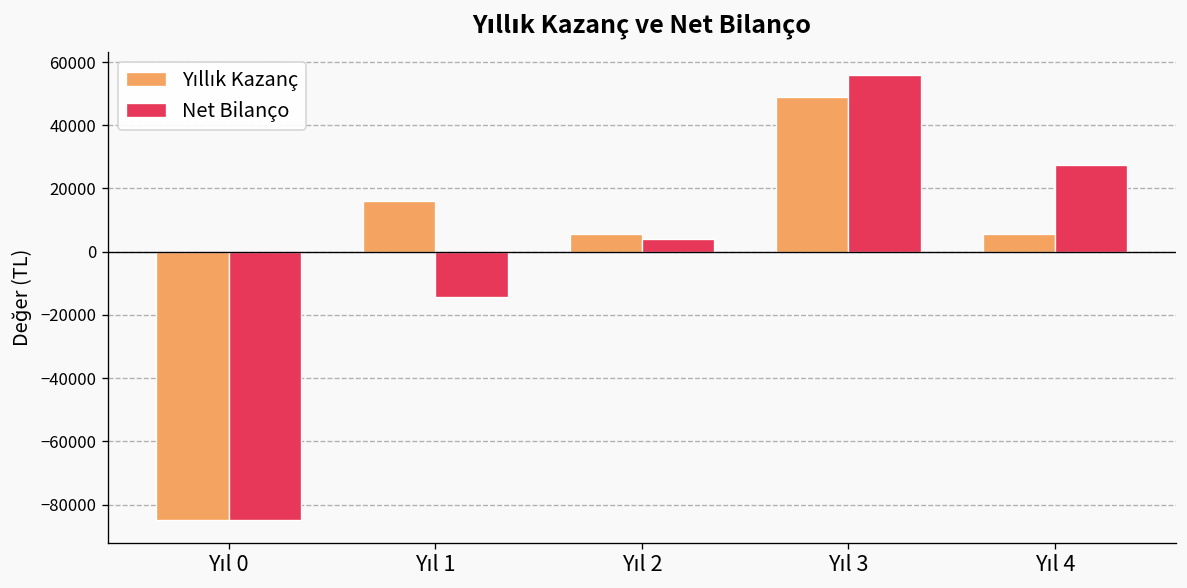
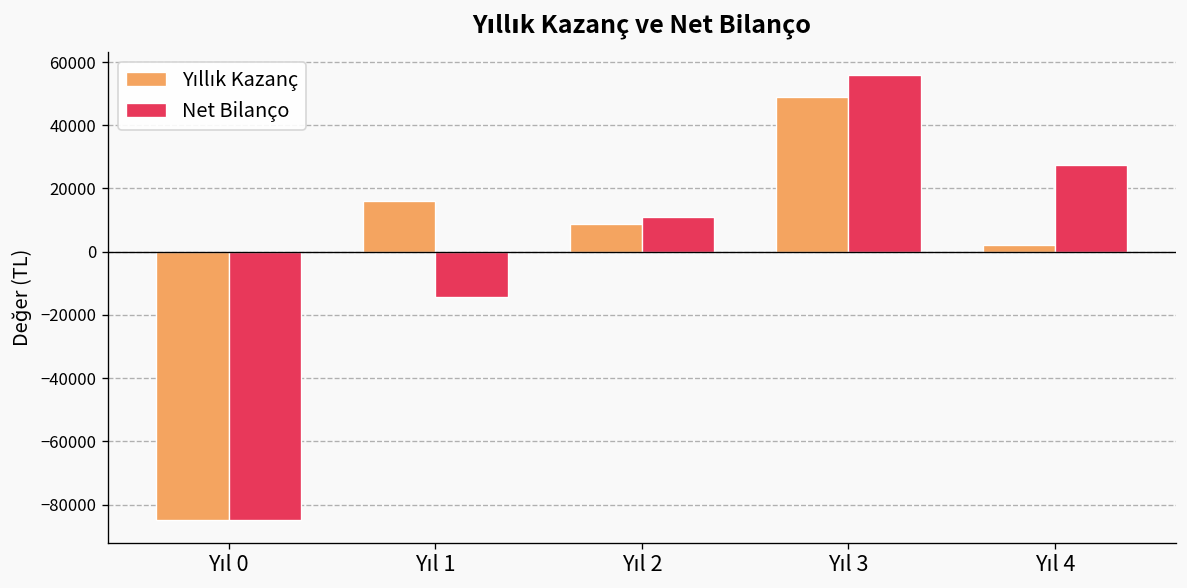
  {
    "Yıllık Kazanç": {
      "Yıl 0": -85000,
      "Yıl 1": 16000,
-     "Yıl 2": 5000,
+     "Yıl 2": 9000,
      "Yıl 3": 49000,
-     "Yıl 4": 6000
+     "Yıl 4": 2000
    },
    "Net Bilanço": {
      "Yıl 0": -85000,
      "Yıl 1": -14000,
-     "Yıl 2": 4000,
+     "Yıl 2": 11000,
      "Yıl 3": 56000,
      "Yıl 4": 27000
    }
  }
